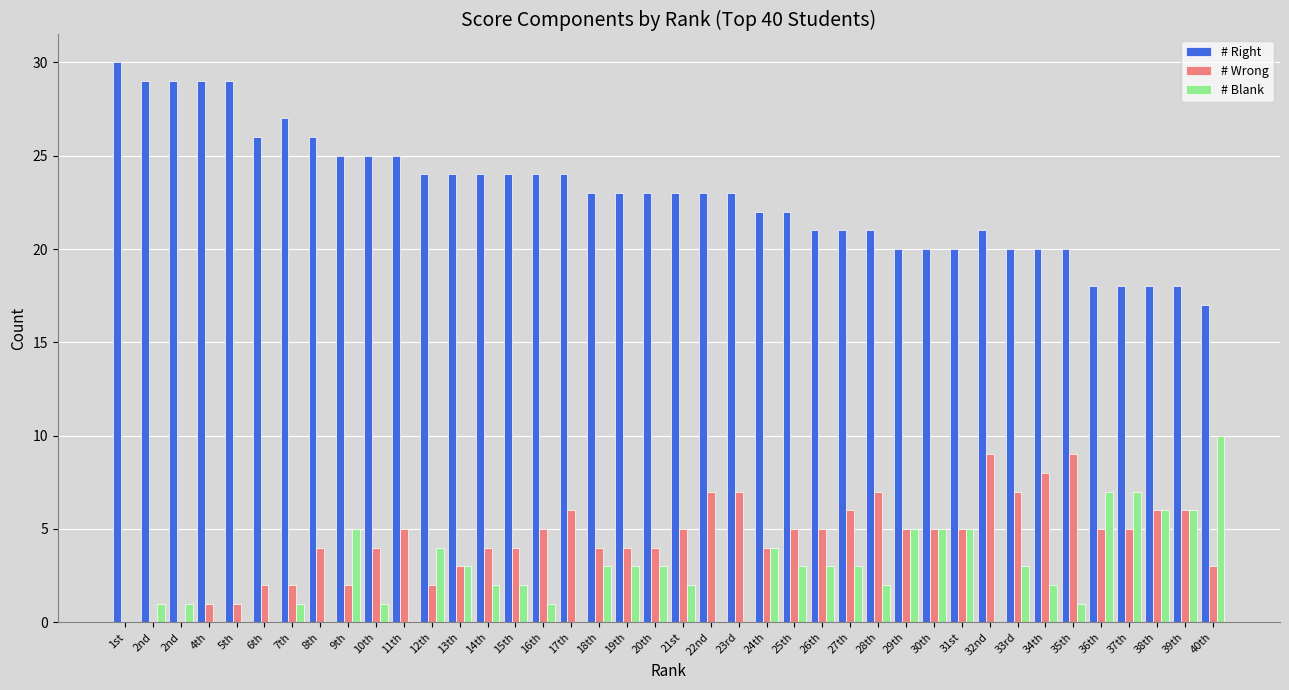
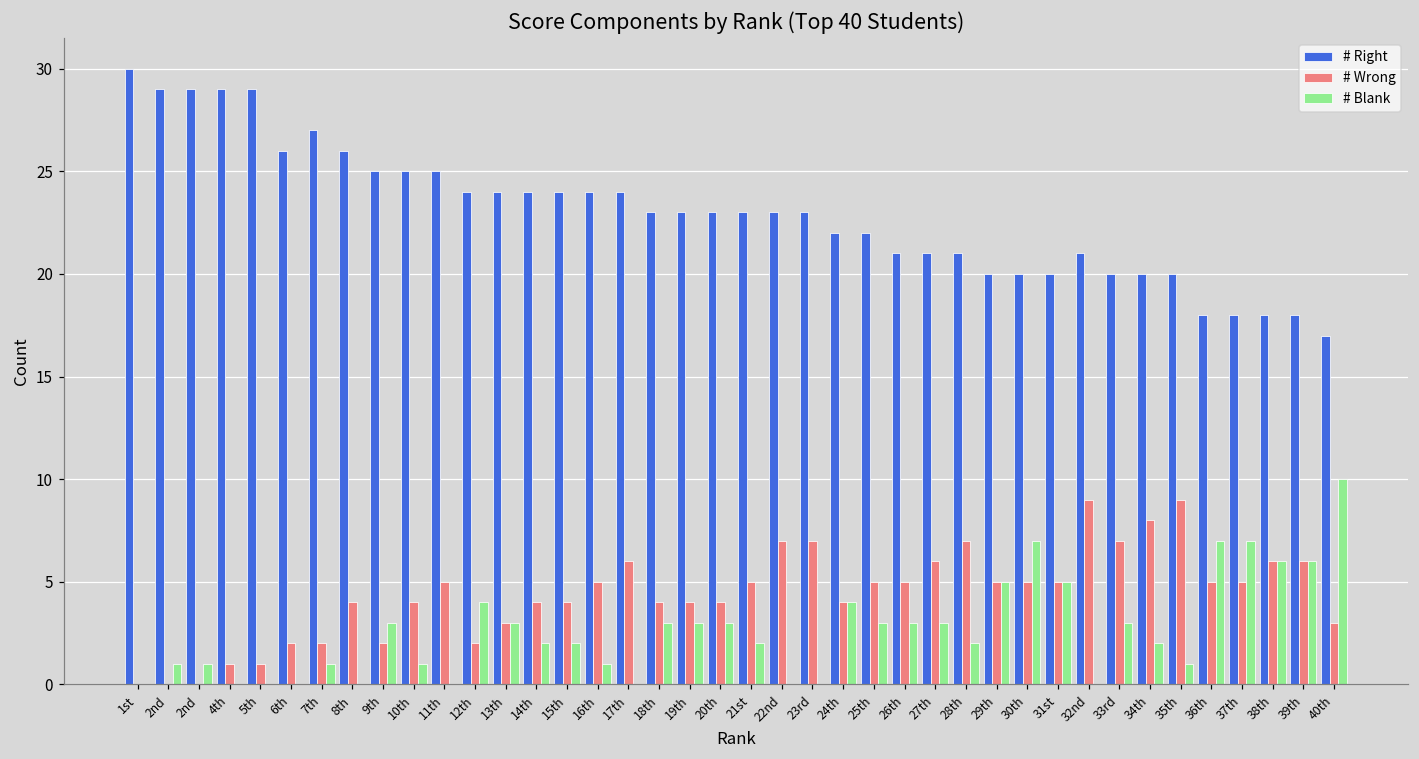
  {
    "# Right": {
      "1st": 30,
      "4th": 29,
      "5th": 29,
      "6th": 26,
      "7th": 27,
      "8th": 26,
      "9th": 25,
      "10th": 25,
      "11th": 25,
      "12th": 24,
      "13th": 24,
      "14th": 24,
      "15th": 24,
      "16th": 24,
      "17th": 24,
      "18th": 23,
      "19th": 23,
      "20th": 23,
      "21st": 23,
      "22nd": 23,
      "23rd": 23,
      "24th": 22,
      "25th": 22,
      "26th": 21,
      "27th": 21,
      "28th": 21,
      "29th": 20,
      "30th": 20,
      "31st": 20,
      "32nd": 21,
      "33rd": 20,
      "34th": 20,
      "35th": 20,
      "36th": 18,
      "37th": 18,
      "38th": 18,
      "39th": 18,
      "40th": 17
    },
    "# Wrong": {
      "1st": 0,
      "4th": 1,
      "5th": 1,
      "6th": 2,
      "7th": 2,
      "8th": 4,
      "9th": 2,
      "10th": 4,
      "11th": 5,
      "12th": 2,
      "13th": 3,
      "14th": 4,
      "15th": 4,
      "16th": 5,
      "17th": 6,
      "18th": 4,
      "19th": 4,
      "20th": 4,
      "21st": 5,
      "22nd": 7,
      "23rd": 7,
      "24th": 4,
      "25th": 5,
      "26th": 5,
      "27th": 6,
      "28th": 7,
      "29th": 5,
      "30th": 5,
      "31st": 5,
      "32nd": 9,
      "33rd": 7,
      "34th": 8,
      "35th": 9,
      "36th": 5,
      "37th": 5,
      "38th": 6,
      "39th": 6,
      "40th": 3
    },
    "# Blank": {
      "1st": 0,
      "4th": 0,
      "5th": 0,
      "6th": 0,
      "7th": 1,
      "8th": 0,
-     "9th": 5,
+     "9th": 3,
      "10th": 1,
      "11th": 0,
      "12th": 4,
      "13th": 3,
      "14th": 2,
      "15th": 2,
      "16th": 1,
      "17th": 0,
      "18th": 3,
      "19th": 3,
      "20th": 3,
      "21st": 2,
      "22nd": 0,
      "23rd": 0,
      "24th": 4,
      "25th": 3,
      "26th": 3,
      "27th": 3,
      "28th": 2,
      "29th": 5,
-     "30th": 5,
+     "30th": 7,
      "31st": 5,
      "32nd": 0,
      "33rd": 3,
      "34th": 2,
      "35th": 1,
      "36th": 7,
      "37th": 7,
      "38th": 6,
      "39th": 6,
      "40th": 10
    }
  }
